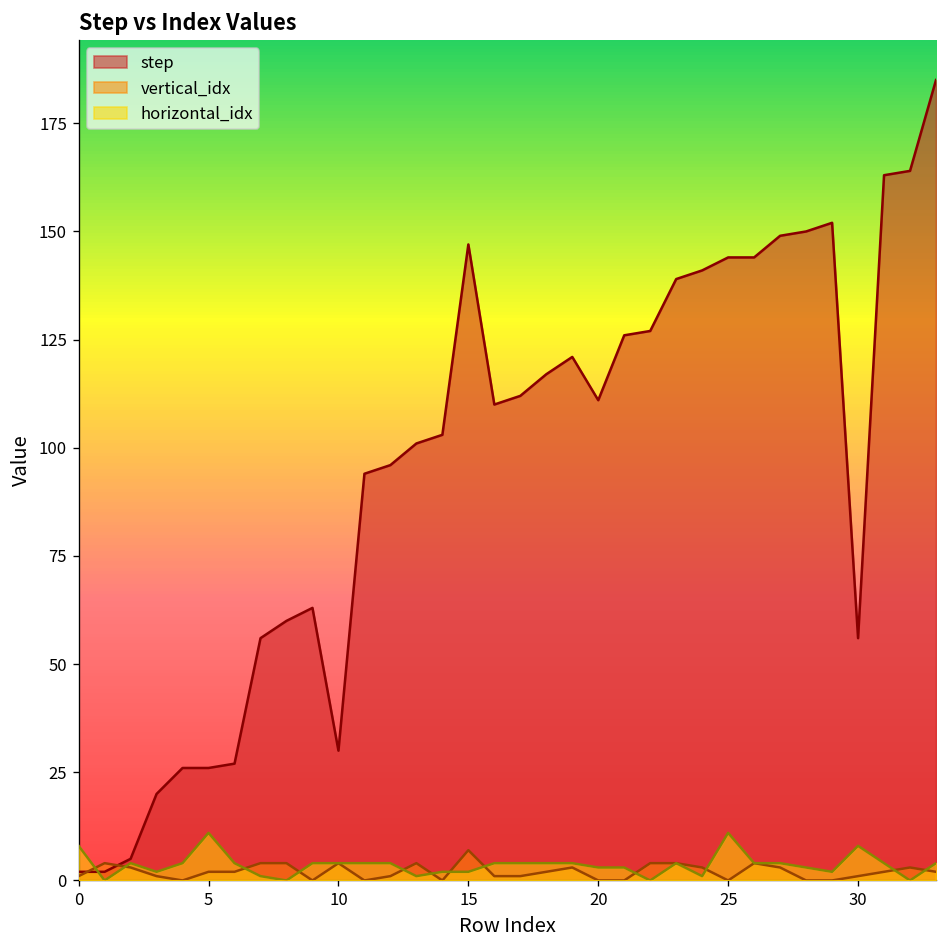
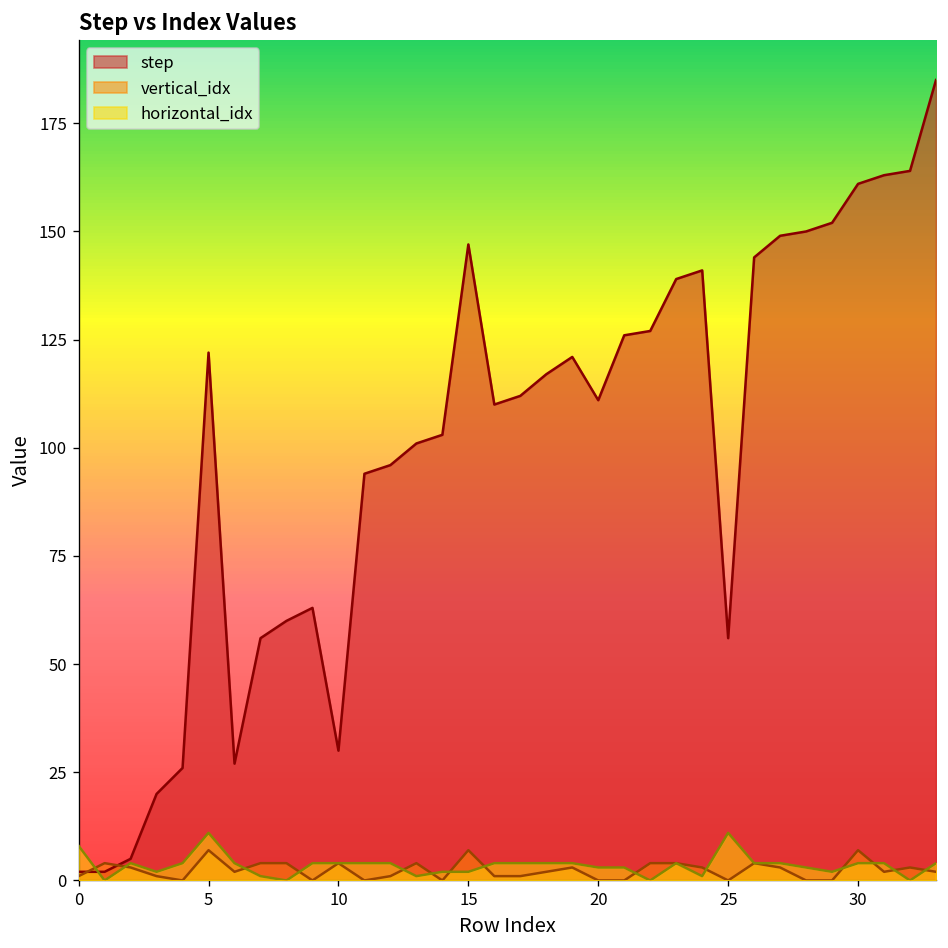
  {
    "step": {
      "0": 2,
-     "5": 26,
+     "5": 122,
      "10": 30,
      "15": 147,
      "20": 111,
-     "25": 144,
-     "30": 56
+     "25": 56,
+     "30": 161
    },
    "vertical_idx": {
      "0": 1,
-     "5": 2,
+     "5": 7,
      "15": 7,
      "20": 0,
      "25": 0,
-     "30": 1
+     "30": 7
    },
    "horizontal_idx": {
      "0": 8,
      "5": 11,
      "15": 2,
      "20": 3,
      "25": 11,
-     "30": 8
+     "30": 4
    }
  }
